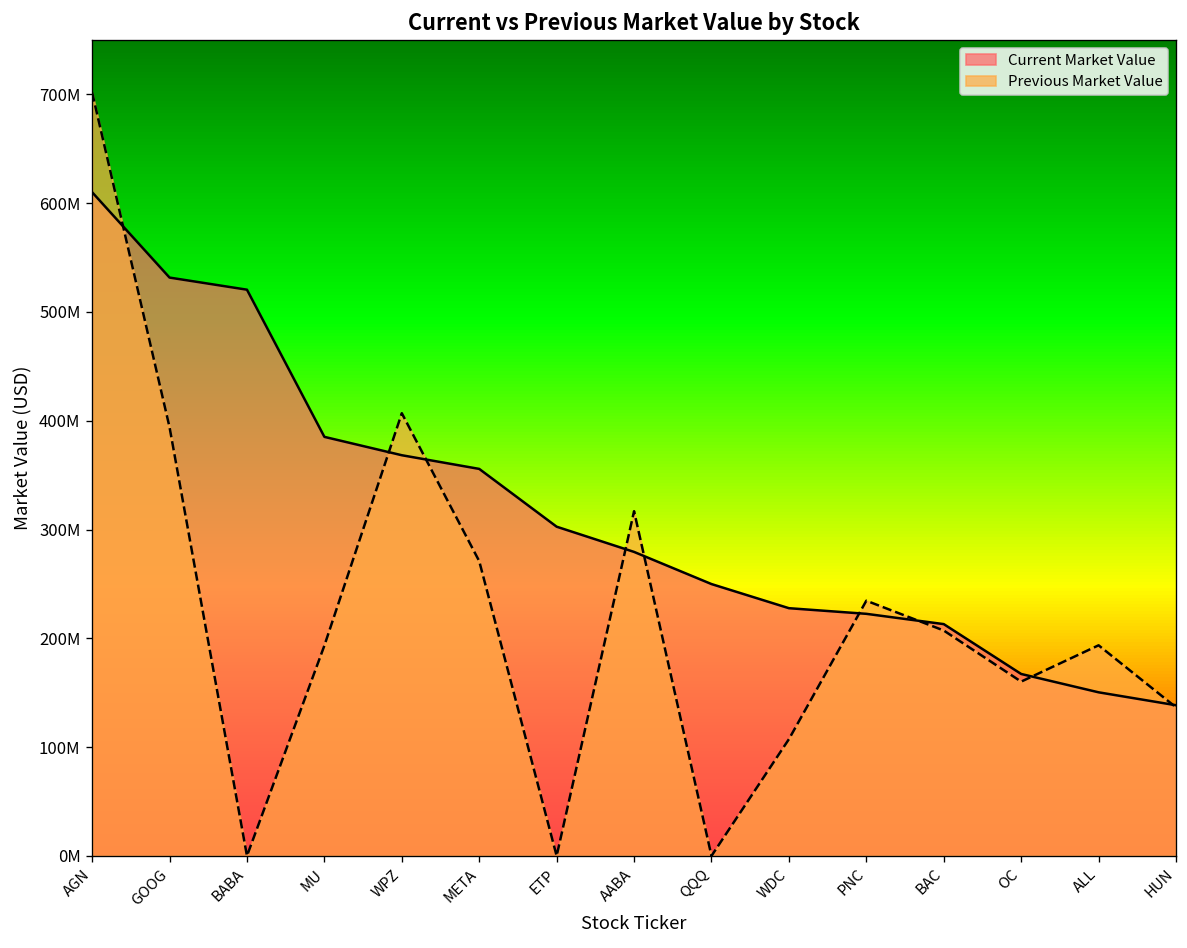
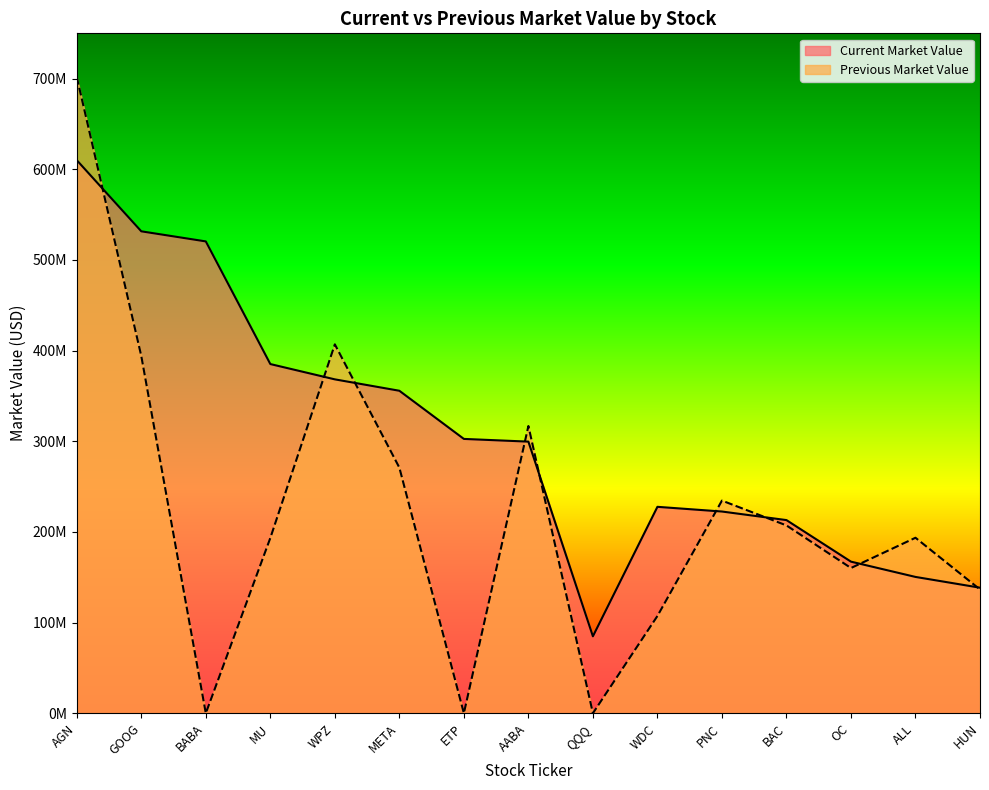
  {
    "Current Market Value": {
      "AGN": 610000000,
      "GOOG": 530000000,
      "BABA": 520000000,
      "MU": 390000000,
      "WPZ": 370000000,
      "META": 360000000,
      "ETP": 300000000,
-     "AABA": 280000000,
-     "QQQ": 250000000,
+     "AABA": 300000000,
+     "QQQ": 80000000,
      "WDC": 230000000,
      "PNC": 220000000,
      "BAC": 210000000,
      "OC": 170000000,
      "ALL": 150000000
    },
    "Previous Market Value": {
      "AGN": 700000000,
      "GOOG": 390000000,
      "BABA": 0,
      "MU": 190000000,
      "WPZ": 410000000,
      "META": 270000000,
      "ETP": 0,
      "AABA": 320000000,
      "QQQ": 0,
      "WDC": 110000000,
      "PNC": 230000000,
      "BAC": 210000000,
      "OC": 160000000,
      "ALL": 190000000
    }
  }
